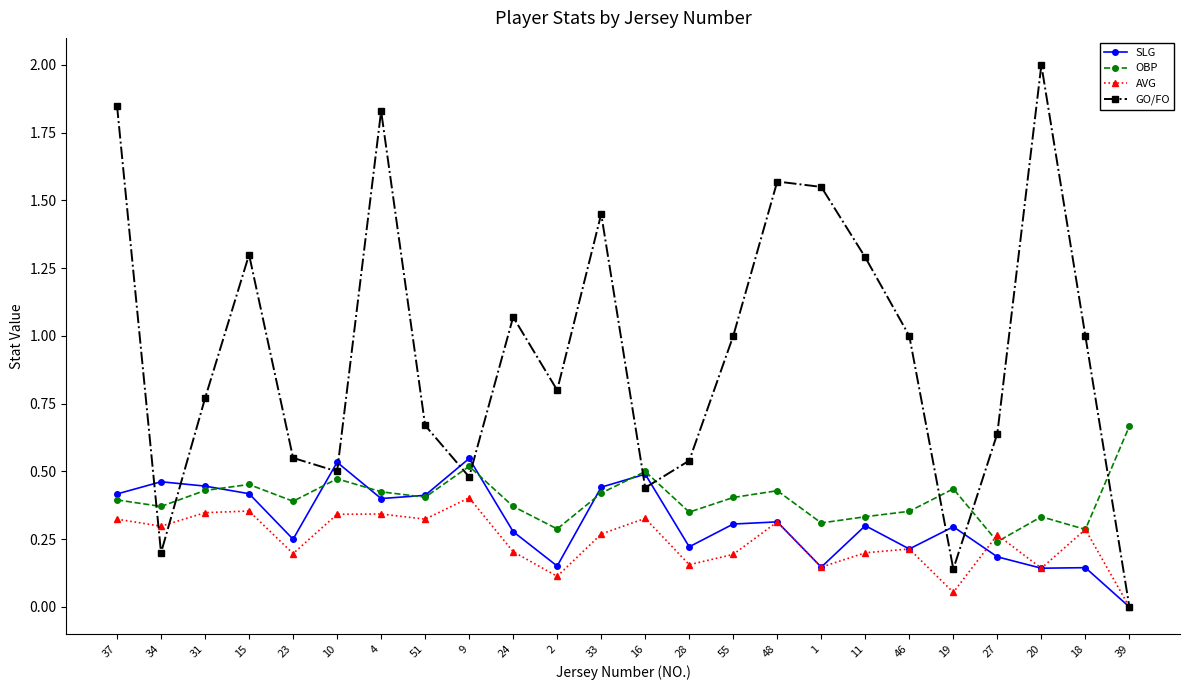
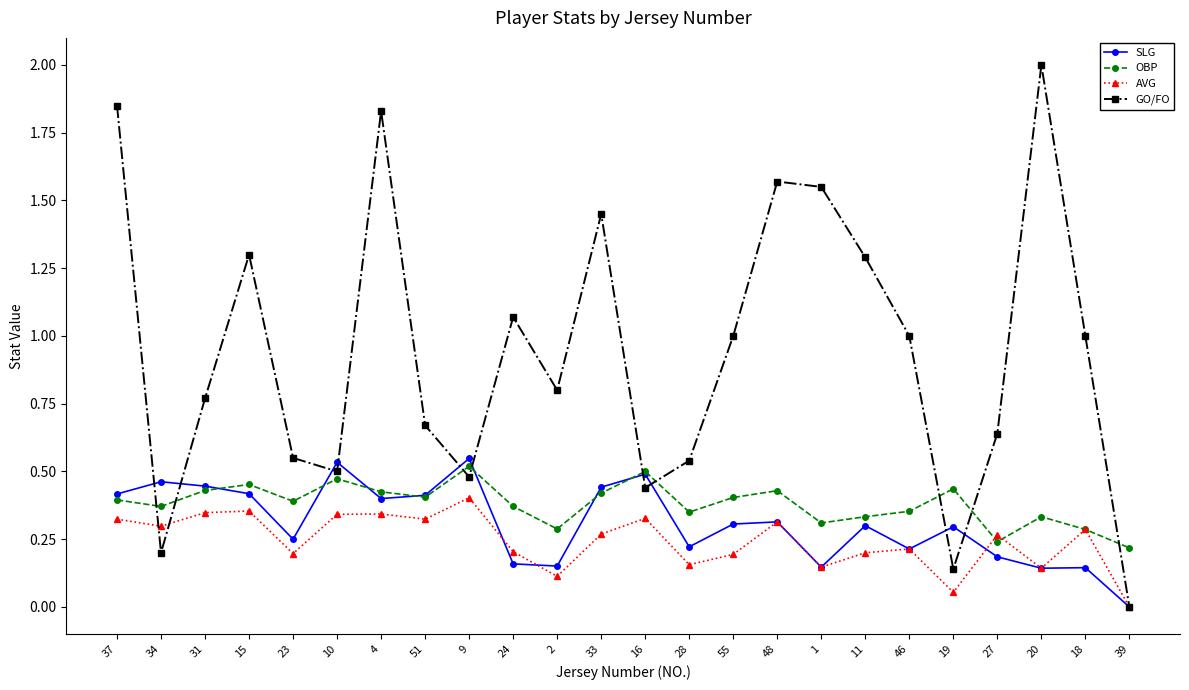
  {
    "SLG": {
      "37": 0.42,
      "34": 0.46,
      "31": 0.45,
      "15": 0.42,
      "23": 0.25,
      "10": 0.53,
      "4": 0.40,
      "9": 0.55,
-     "24": 0.28,
+     "24": 0.16,
      "2": 0.15,
      "33": 0.44,
      "16": 0.49,
      "28": 0.22,
      "55": 0.31,
      "11": 0.30,
      "19": 0.30,
      "27": 0.19,
      "18": 0.15
    },
    "OBP": {
      "37": 0.40,
      "34": 0.37,
      "31": 0.43,
      "15": 0.45,
      "23": 0.39,
      "10": 0.47,
      "4": 0.43,
      "9": 0.52,
      "24": 0.37,
      "2": 0.29,
      "33": 0.42,
      "16": 0.50,
      "28": 0.35,
      "55": 0.40,
      "48": 0.43,
      "1": 0.31,
      "11": 0.33,
      "46": 0.35,
      "19": 0.44,
      "27": 0.24,
      "20": 0.33,
-     "39": 0.67
+     "39": 0.22
    },
    "AVG": {
      "37": 0.32,
      "34": 0.30,
      "31": 0.35,
      "15": 0.35,
      "23": 0.20,
      "10": 0.34,
      "4": 0.34,
      "51": 0.32,
      "9": 0.40,
      "24": 0.20,
      "2": 0.11,
      "33": 0.27,
      "16": 0.33,
      "28": 0.16,
      "55": 0.19,
      "11": 0.20,
      "19": 0.05,
      "27": 0.27
    },
    "GO/FO": {
      "37": 1.85,
      "34": 0.20,
      "31": 0.77,
      "15": 1.30,
      "23": 0.55,
      "10": 0.50,
      "4": 1.83,
      "51": 0.67,
      "9": 0.48,
      "24": 1.07,
      "2": 0.80,
      "33": 1.45,
      "16": 0.44,
      "28": 0.54,
      "55": 1.00,
      "48": 1.57,
      "1": 1.55,
      "11": 1.29,
      "46": 1.00,
      "19": 0.14,
      "27": 0.64,
      "20": 2.00,
      "18": 1.00
    }
  }
